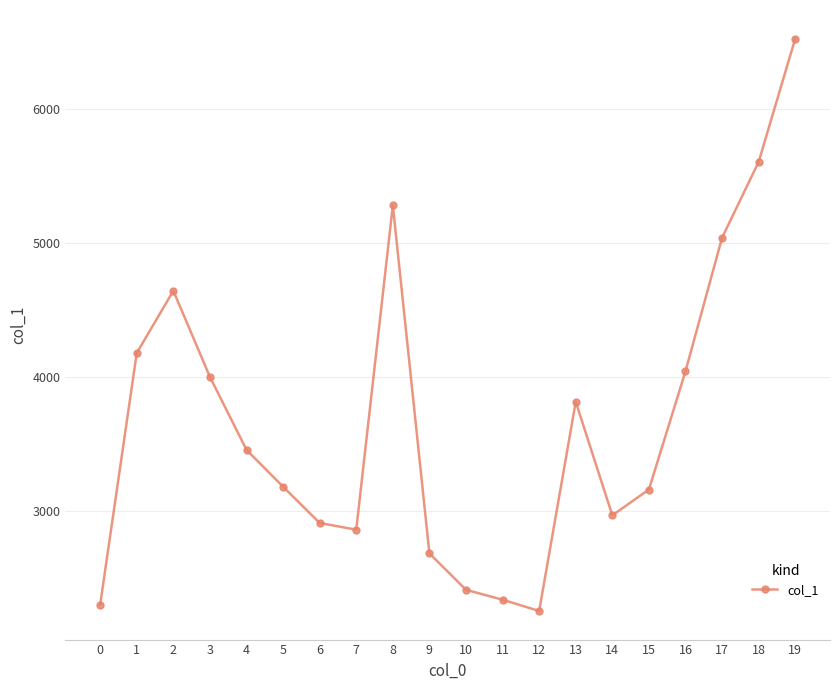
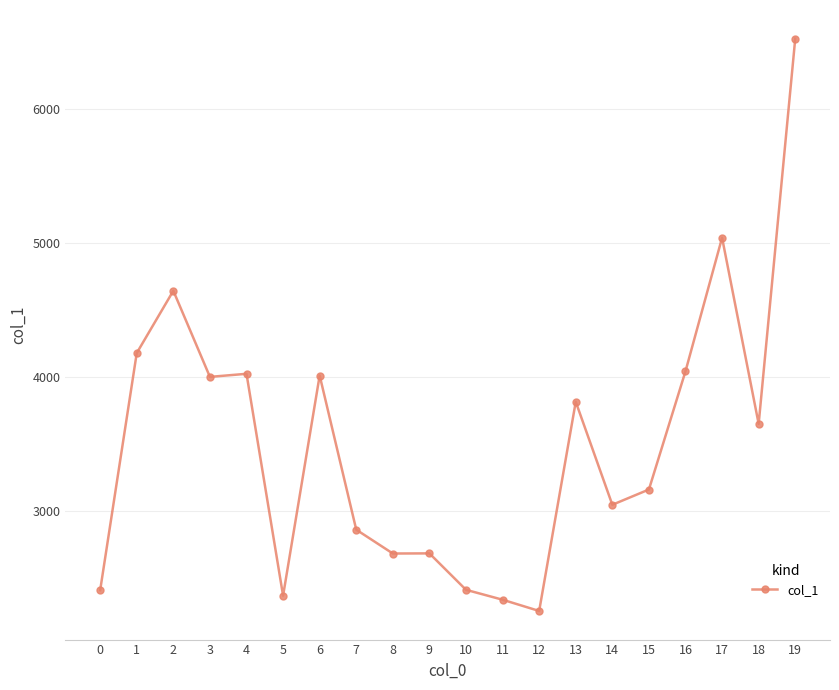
  {
-   "0": 2300,
+   "0": 2410,
    "1": 4180,
    "2": 4640,
    "3": 4000,
-   "4": 3450,
-   "5": 3180,
-   "6": 2910,
+   "4": 4020,
+   "5": 2370,
+   "6": 4010,
    "7": 2860,
-   "8": 5280,
+   "8": 2680,
    "9": 2680,
    "10": 2410,
    "11": 2340,
    "12": 2250,
    "13": 3810,
-   "14": 2970,
+   "14": 3040,
    "15": 3160,
    "16": 4040,
    "17": 5040,
-   "18": 5610,
+   "18": 3650,
    "19": 6530
  }
